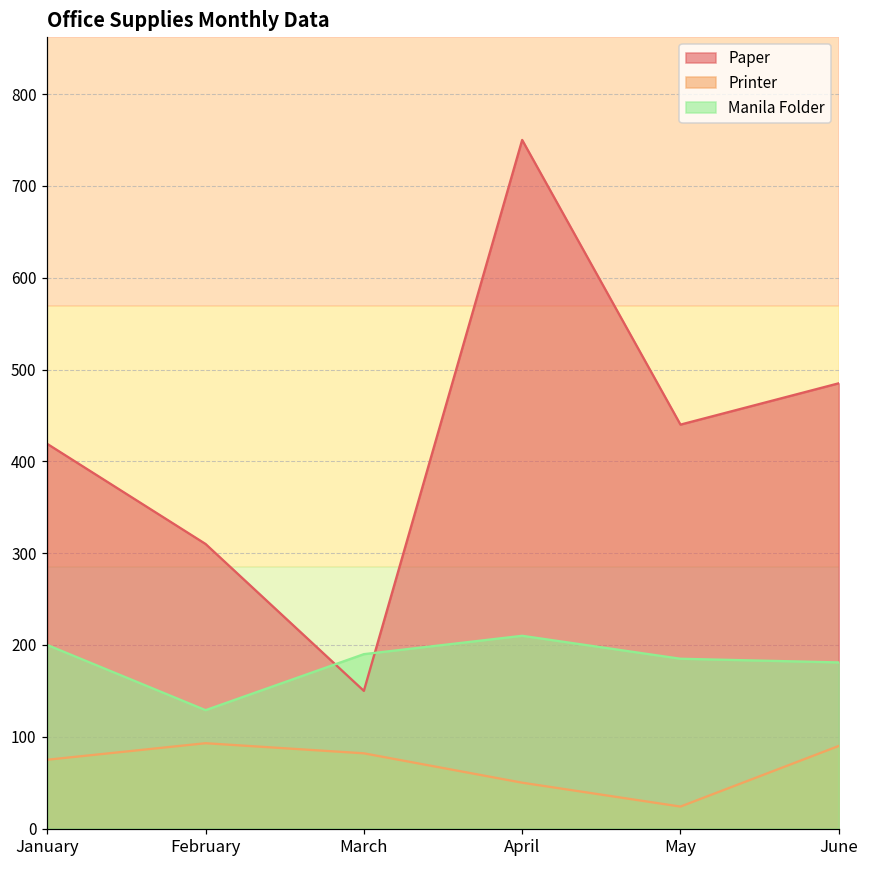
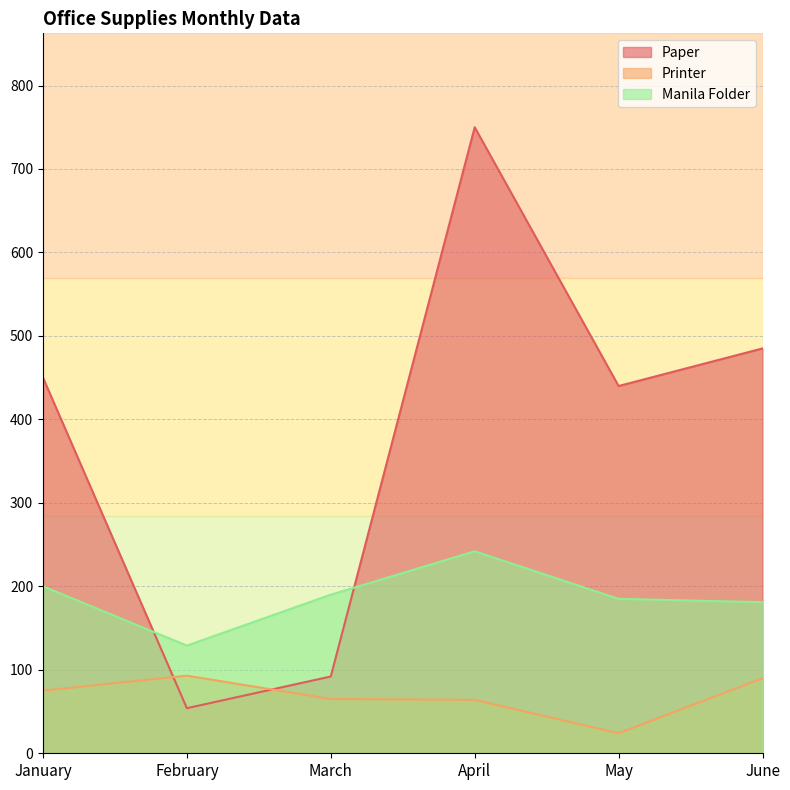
  {
    "Paper": {
-     "January": 420,
-     "February": 310,
-     "March": 150,
+     "January": 450,
+     "February": 50,
+     "March": 90,
      "April": 750,
      "May": 440,
      "June": 490
    },
    "Printer": {
      "January": 80,
      "February": 90,
-     "March": 80,
-     "April": 50,
+     "March": 70,
+     "April": 60,
      "May": 20,
      "June": 90
    },
    "Manila Folder": {
      "January": 200,
      "February": 130,
      "March": 190,
-     "April": 210,
+     "April": 240,
      "May": 190,
      "June": 180
    }
  }
